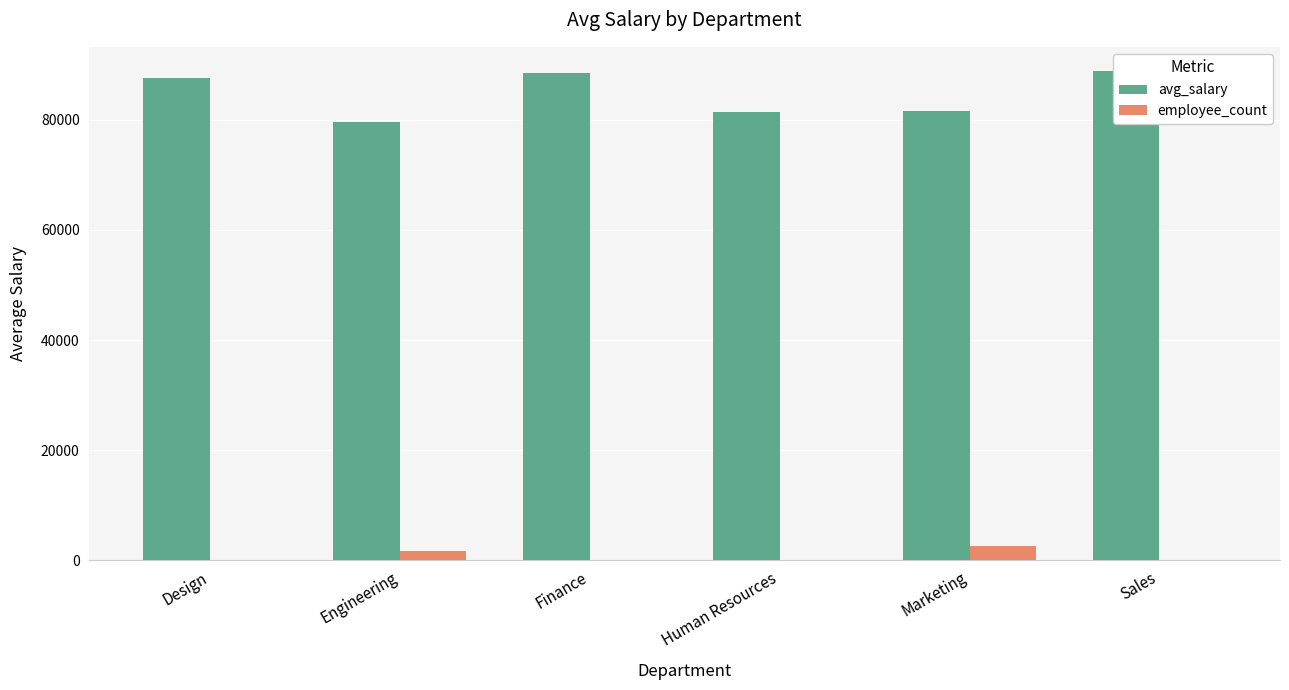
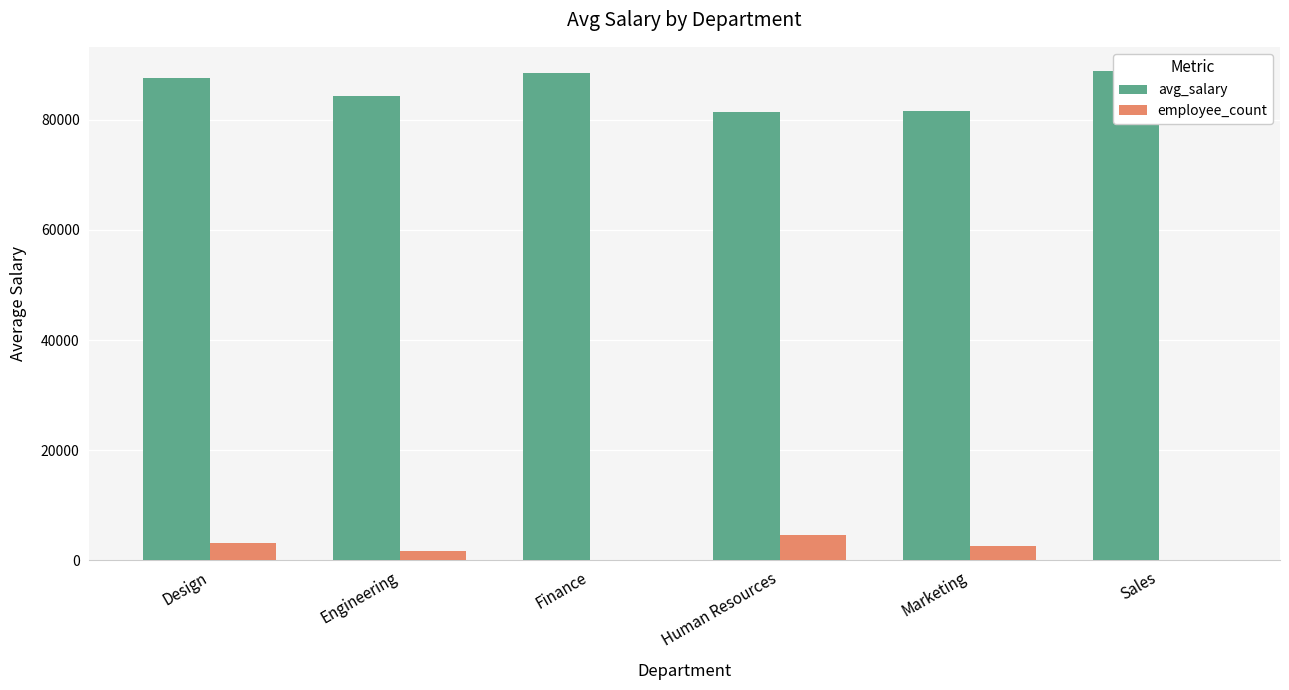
  {
    "avg_salary": {
      "Design": 88000,
-     "Engineering": 80000,
+     "Engineering": 84000,
      "Finance": 89000,
      "Human Resources": 81000,
      "Marketing": 82000
    },
    "employee_count": {
-     "Design": 0,
+     "Design": 3000,
      "Engineering": 2000,
-     "Human Resources": 0,
+     "Human Resources": 5000,
      "Marketing": 3000
    }
  }
